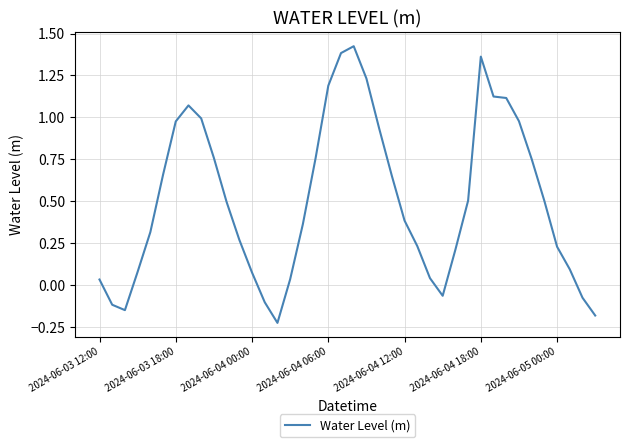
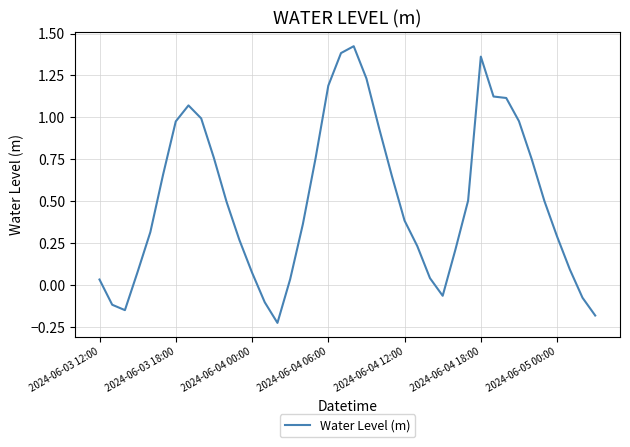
  {
    "2024-06-03 12:00": 0.03,
    "2024-06-03 18:00": 0.98,
    "2024-06-04 00:00": 0.08,
    "2024-06-04 06:00": 1.19,
    "2024-06-04 12:00": 0.39,
    "2024-06-04 18:00": 1.36,
-   "2024-06-05 00:00": 0.23
+   "2024-06-05 00:00": 0.29
  }
